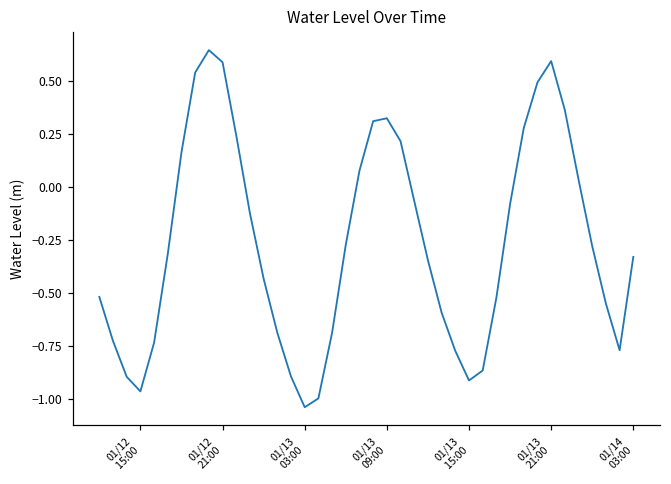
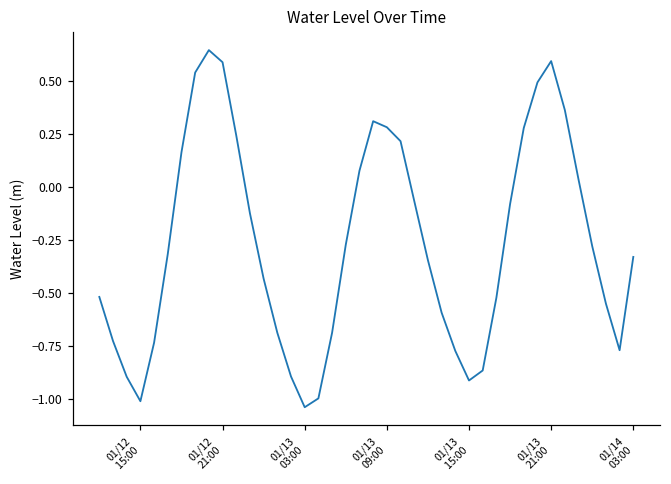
  {
-   "01/12 15:00": -0.96,
+   "01/12 15:00": -1.01,
    "01/12 21:00": 0.59,
    "01/13 03:00": -1.04,
-   "01/13 09:00": 0.32,
+   "01/13 09:00": 0.28,
    "01/13 15:00": -0.91,
    "01/13 21:00": 0.59,
    "01/14 03:00": -0.33
  }
